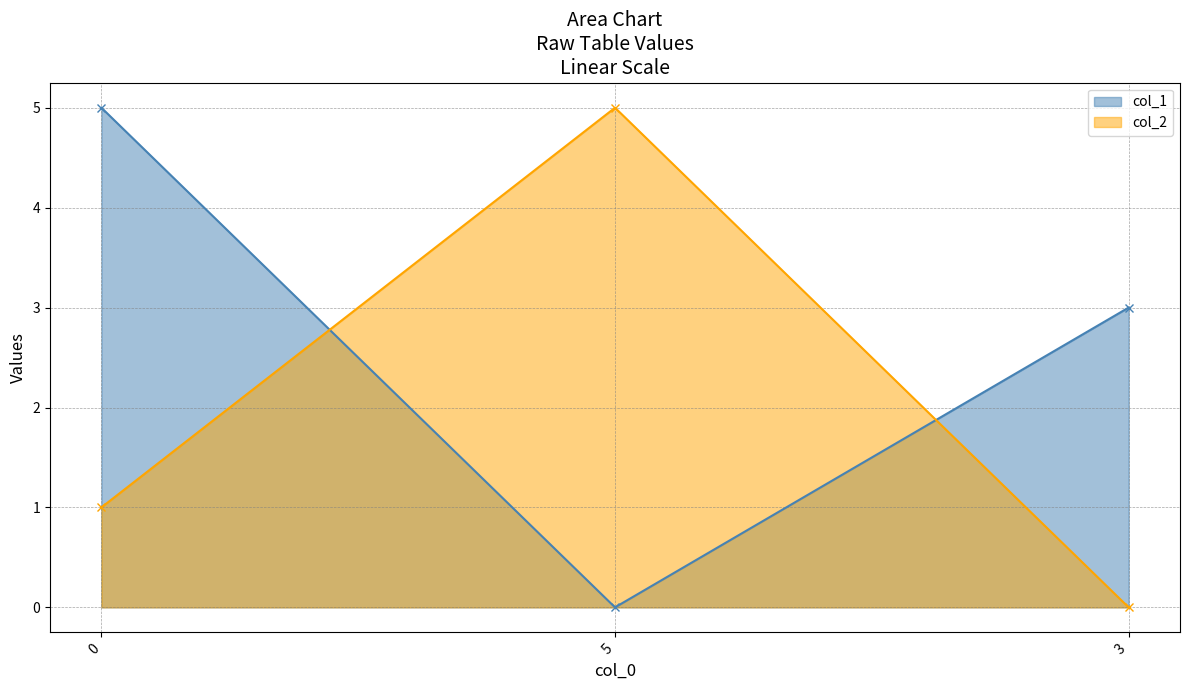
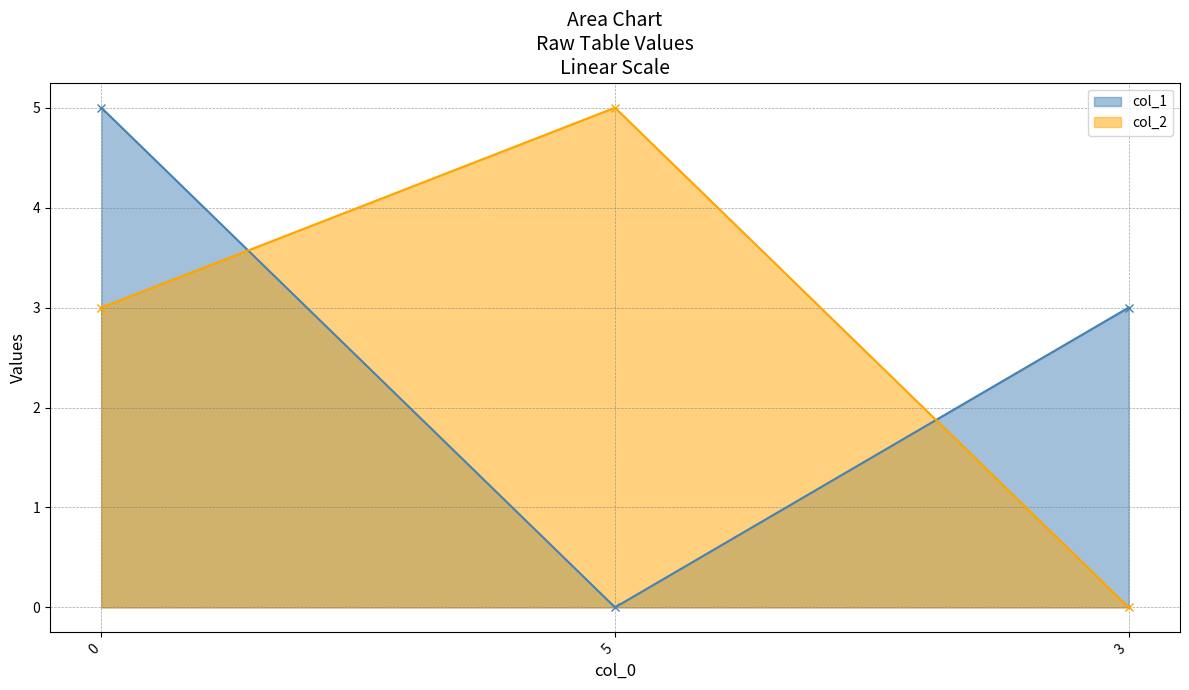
  {
    "col_1": {
      "0": 5,
      "5": 0,
      "3": 3
    },
    "col_2": {
-     "0": 1,
+     "0": 3,
      "5": 5,
      "3": 0
    }
  }
